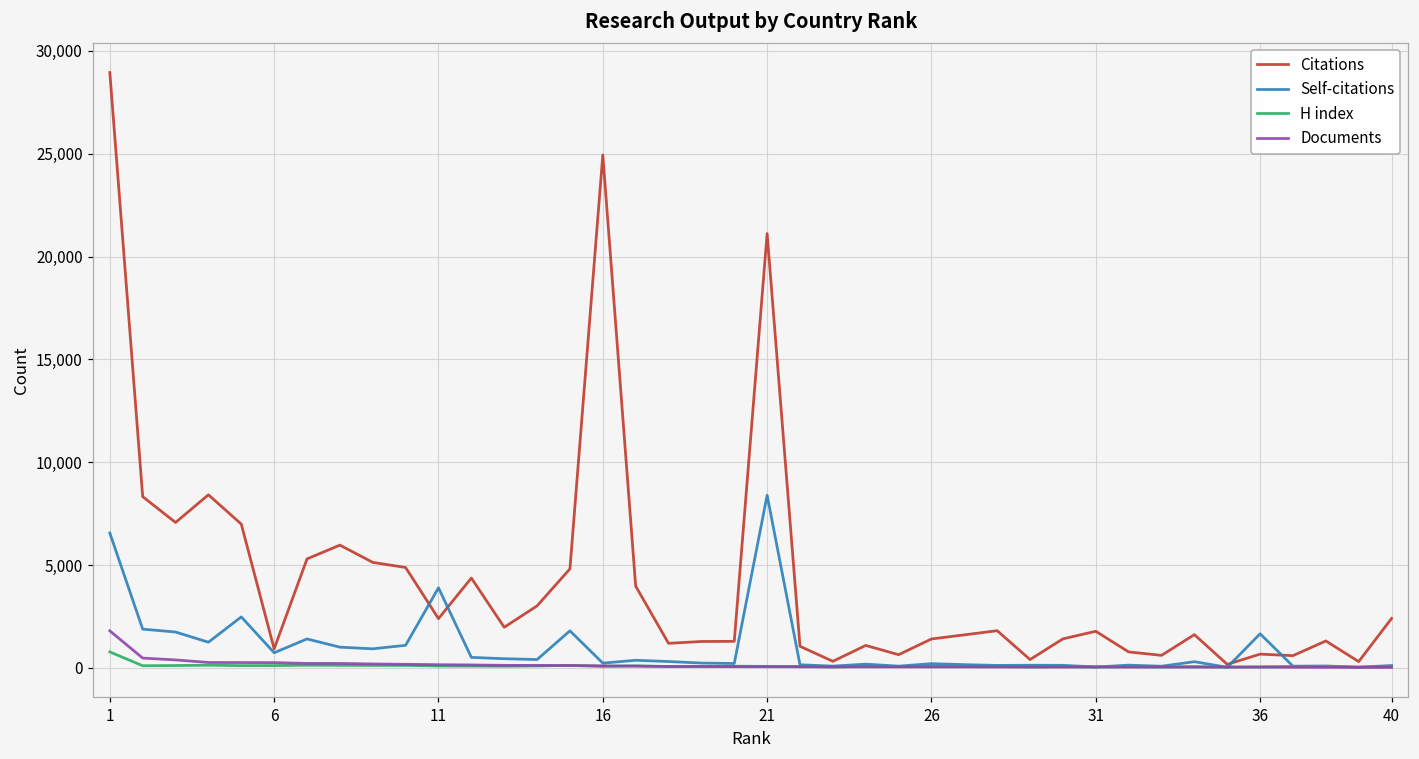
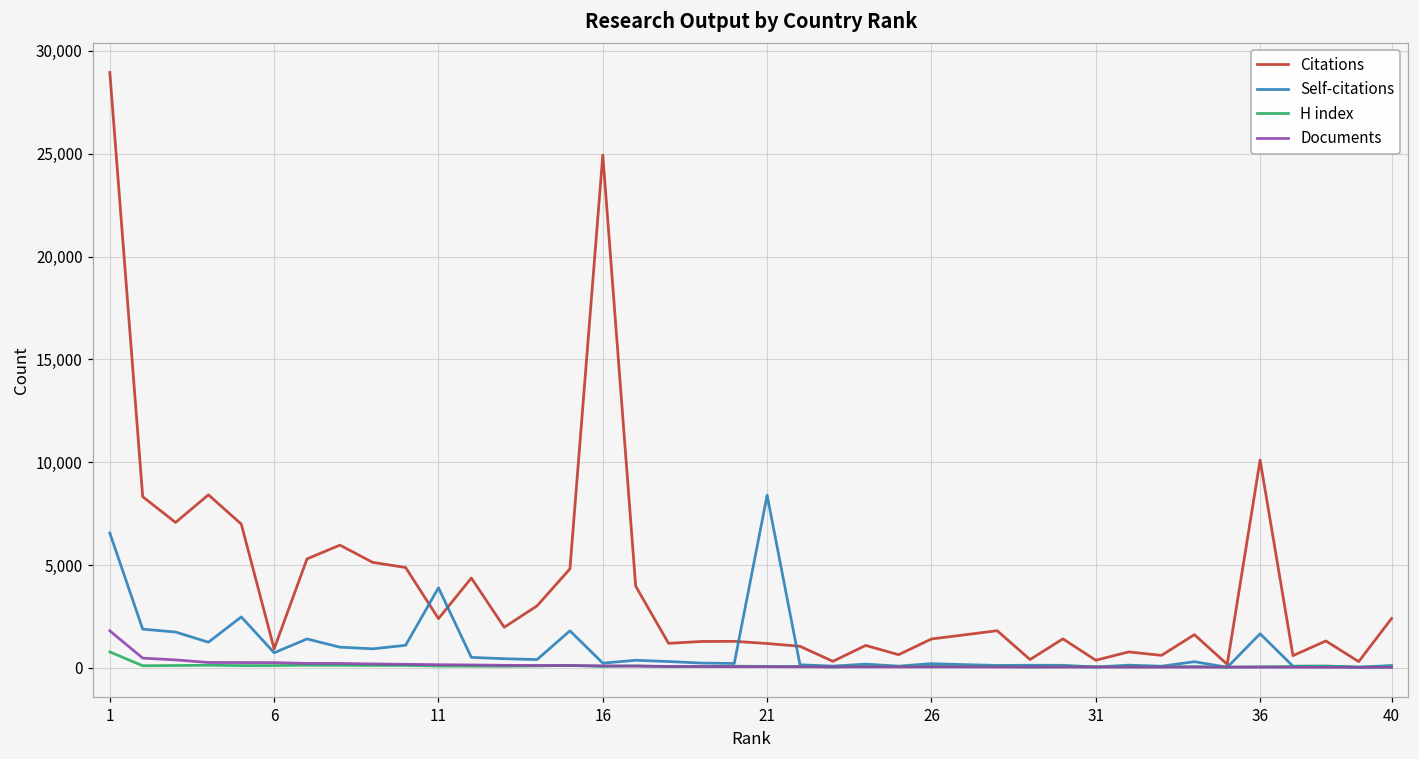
  {
    "Citations": {
      "1": "28,900",
      "6": "900",
      "11": "2,400",
      "16": "24,900",
-     "21": "21,100",
+     "21": "1,200",
      "26": "1,400",
-     "31": "1,800",
-     "36": "700",
+     "31": "400",
+     "36": "10,100",
      "40": "2,400"
    },
    "Self-citations": {
      "1": "6,600",
      "6": "700",
      "11": "3,900",
      "21": "8,400",
      "36": "1,700"
    },
    "H index": {
      "1": "800",
      "6": "100"
    },
    "Documents": {
      "1": "1,800",
      "6": "300"
    }
  }
